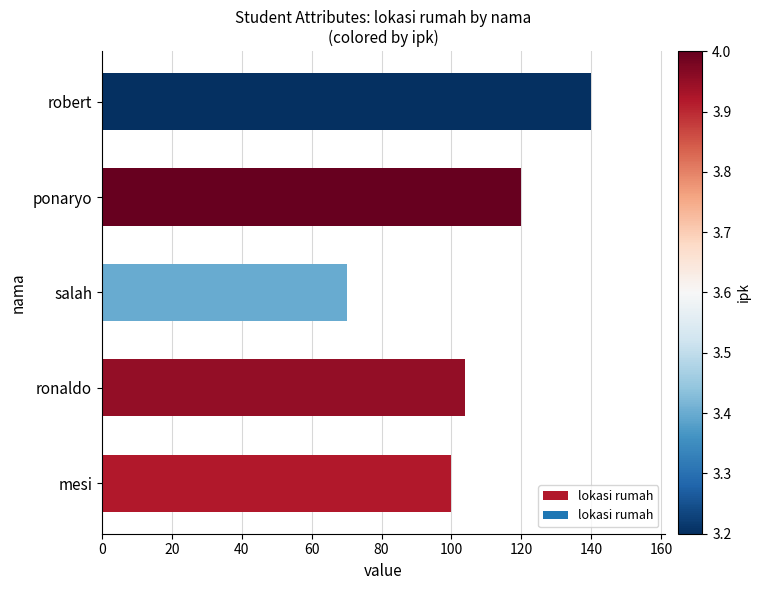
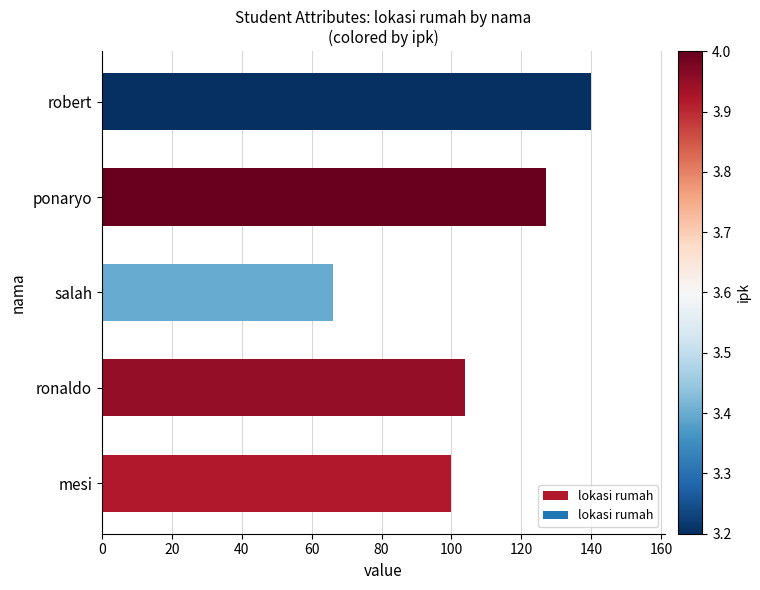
  {
    "robert": 140,
-   "ponaryo": 120,
-   "salah": 70,
+   "ponaryo": 127,
+   "salah": 66,
    "ronaldo": 104,
    "mesi": 100
  }
